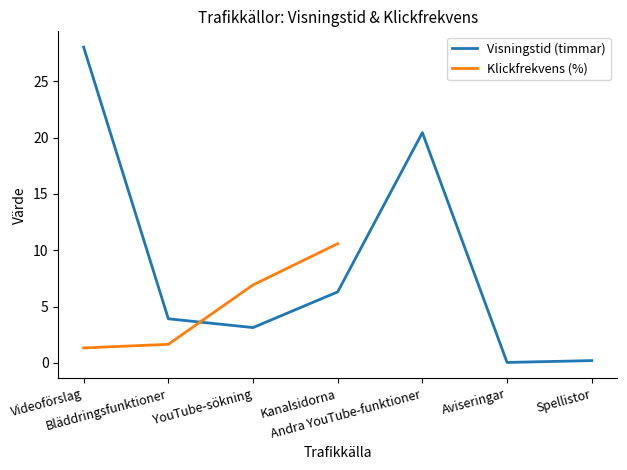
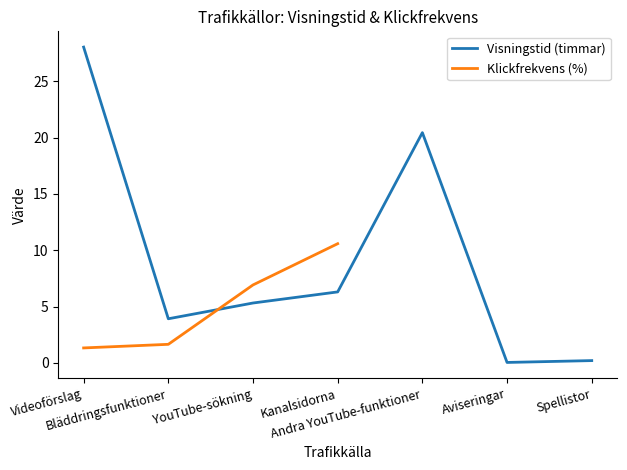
  {
    "Visningstid (timmar)": {
      "Videoförslag": 28.0,
      "Bläddringsfunktioner": 3.9,
-     "YouTube-sökning": 3.1,
+     "YouTube-sökning": 5.3,
      "Kanalsidorna": 6.3,
      "Andra YouTube-funktioner": 20.4,
      "Aviseringar": 0.0,
      "Spellistor": 0.2
    },
    "Klickfrekvens (%)": {
      "Videoförslag": 1.3,
      "Bläddringsfunktioner": 1.7,
      "YouTube-sökning": 6.9,
      "Kanalsidorna": 10.6,
      "Spellistor": 20.0
    }
  }
